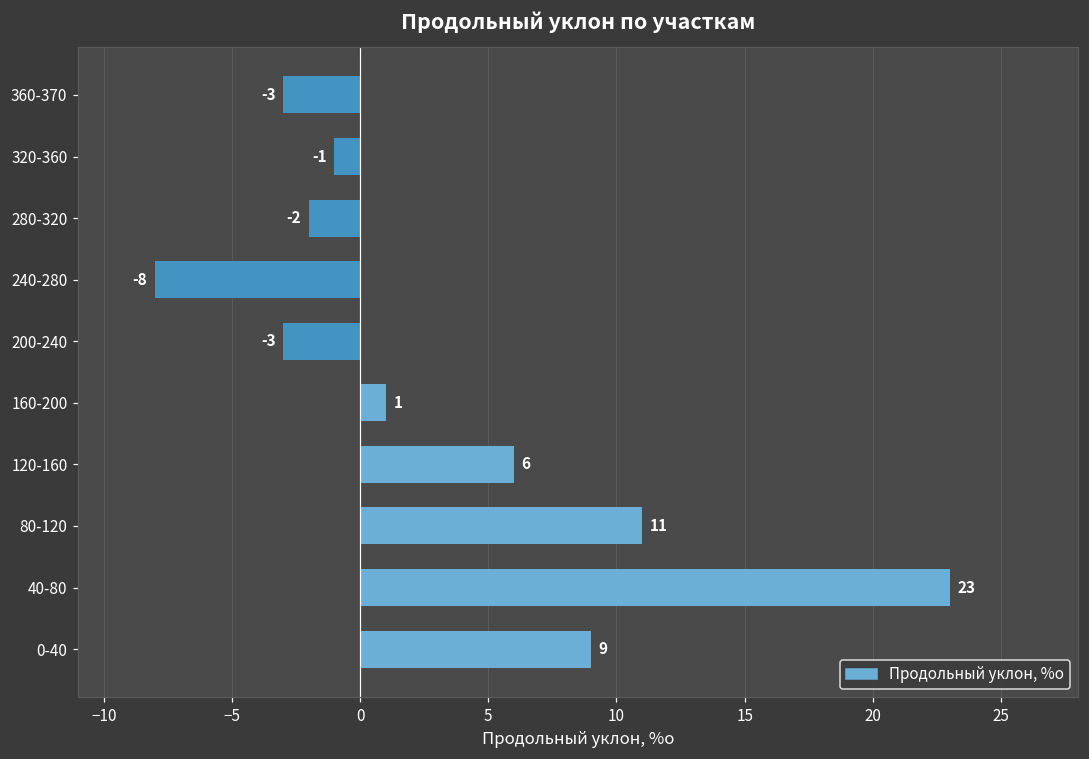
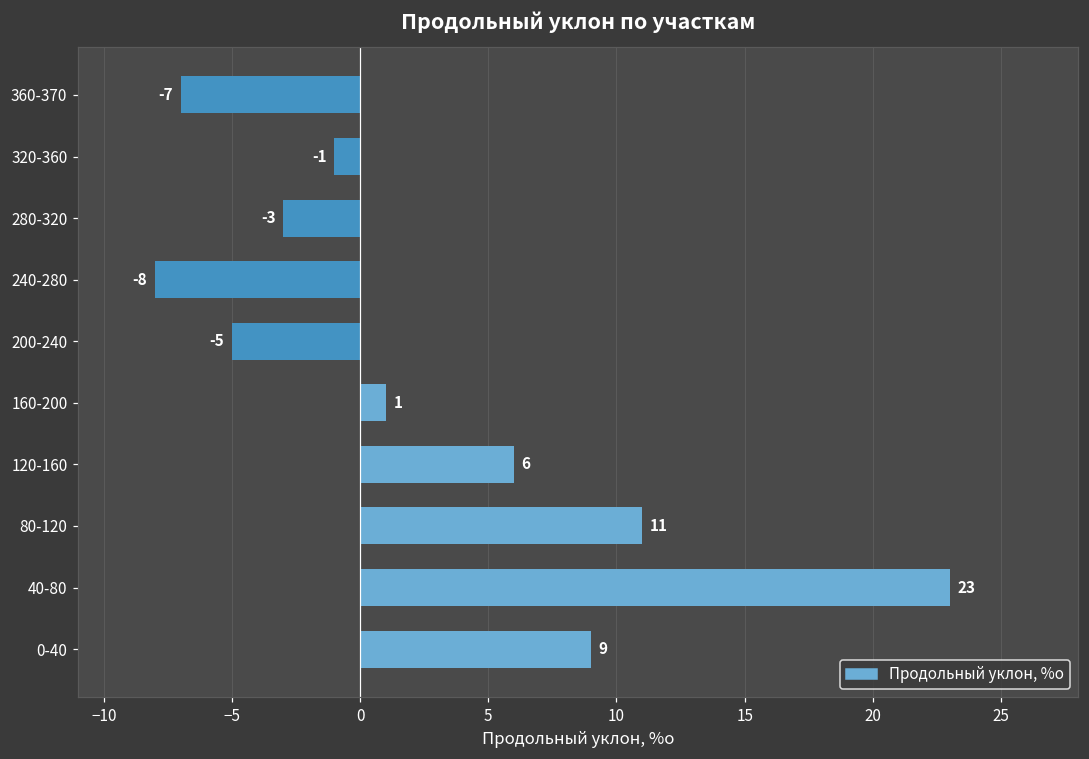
  {
-   "360-370": -3,
+   "360-370": -7,
    "320-360": -1,
-   "280-320": -2,
+   "280-320": -3,
    "240-280": -8,
-   "200-240": -3,
+   "200-240": -5,
    "160-200": 1,
    "120-160": 6,
    "80-120": 11,
    "40-80": 23,
    "0-40": 9
  }
